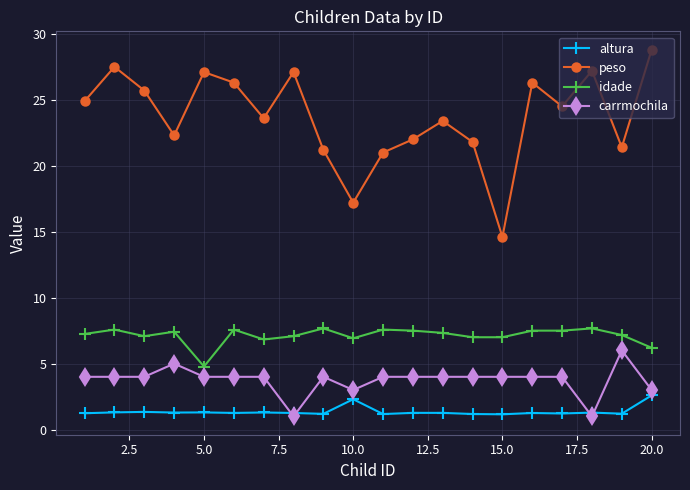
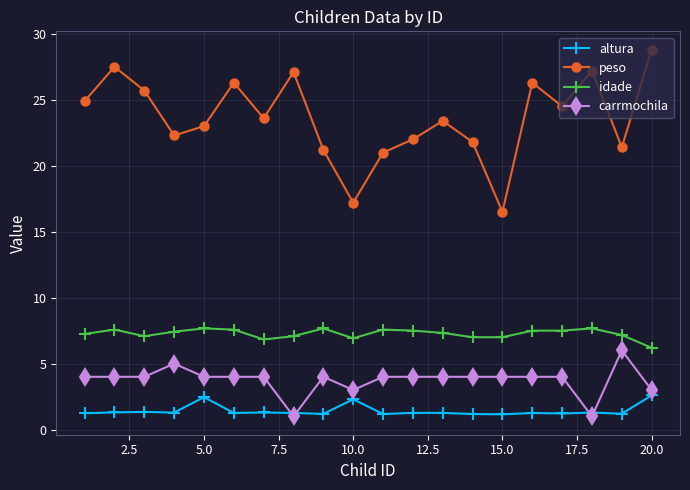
  {
    "altura": {
-     "5.0": 1.3,
+     "5.0": 2.5,
      "10.0": 2.3,
      "15.0": 1.2,
      "20.0": 2.6
    },
    "peso": {
-     "5.0": 27.1,
+     "5.0": 23.0,
      "10.0": 17.2,
-     "15.0": 14.6
+     "15.0": 16.5
    },
    "idade": {
-     "5.0": 4.8,
+     "5.0": 7.7,
      "10.0": 6.9,
      "15.0": 7.0,
      "20.0": 6.2
    },
    "carrmochila": {
      "5.0": 4.0,
      "10.0": 3.0,
      "15.0": 4.0,
      "20.0": 3.0
    }
  }
